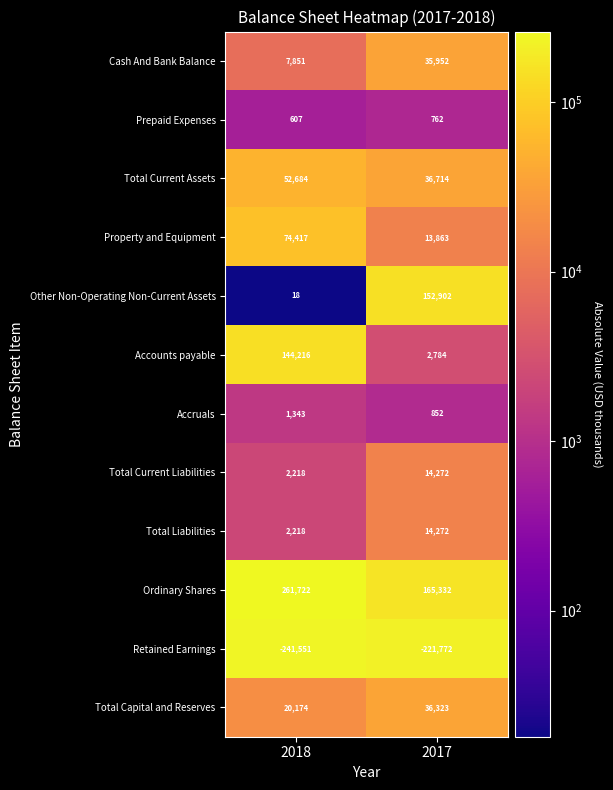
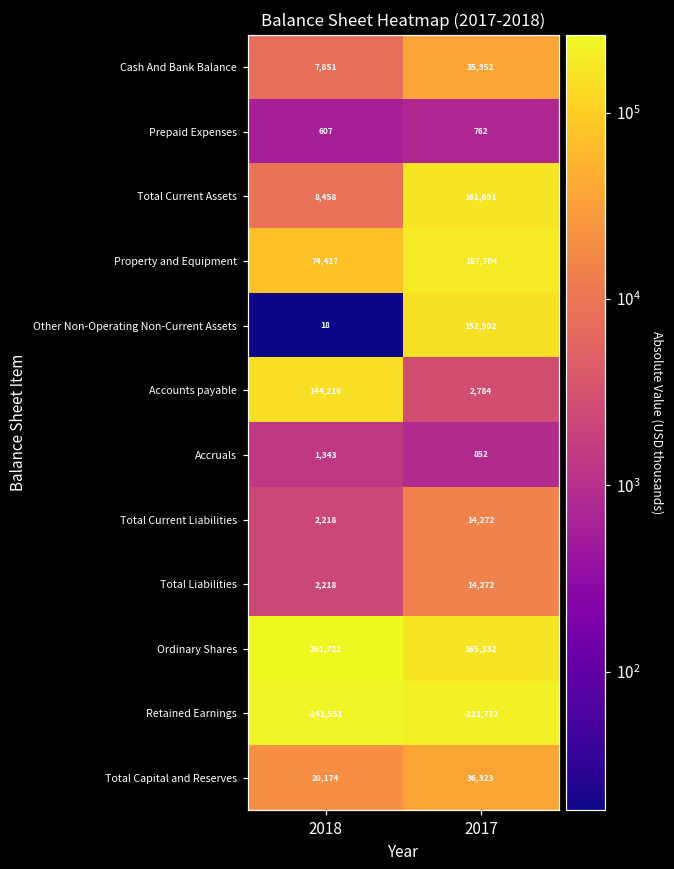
  {
    "Cash And Bank Balance": {
      "2018": "7,851",
      "2017": "35,952"
    },
    "Prepaid Expenses": {
      "2018": "607",
      "2017": "762"
    },
    "Total Current Assets": {
-     "2018": "52,684",
-     "2017": "36,714"
+     "2018": "8,458",
+     "2017": "161,691"
    },
    "Property and Equipment": {
      "2018": "74,417",
-     "2017": "13,863"
+     "2017": "187,704"
    },
    "Other Non-Operating Non-Current Assets": {
      "2018": "18",
      "2017": "152,902"
    },
    "Accounts payable": {
      "2018": "144,216",
      "2017": "2,784"
    },
    "Accruals": {
      "2018": "1,343",
      "2017": "852"
    },
    "Total Current Liabilities": {
      "2018": "2,218",
      "2017": "14,272"
    },
    "Total Liabilities": {
      "2018": "2,218",
      "2017": "14,272"
    },
    "Ordinary Shares": {
      "2018": "261,722",
      "2017": "165,332"
    },
    "Retained Earnings": {
      "2018": "-241,551",
      "2017": "-221,772"
    },
    "Total Capital and Reserves": {
      "2018": "20,174",
      "2017": "36,323"
    }
  }
